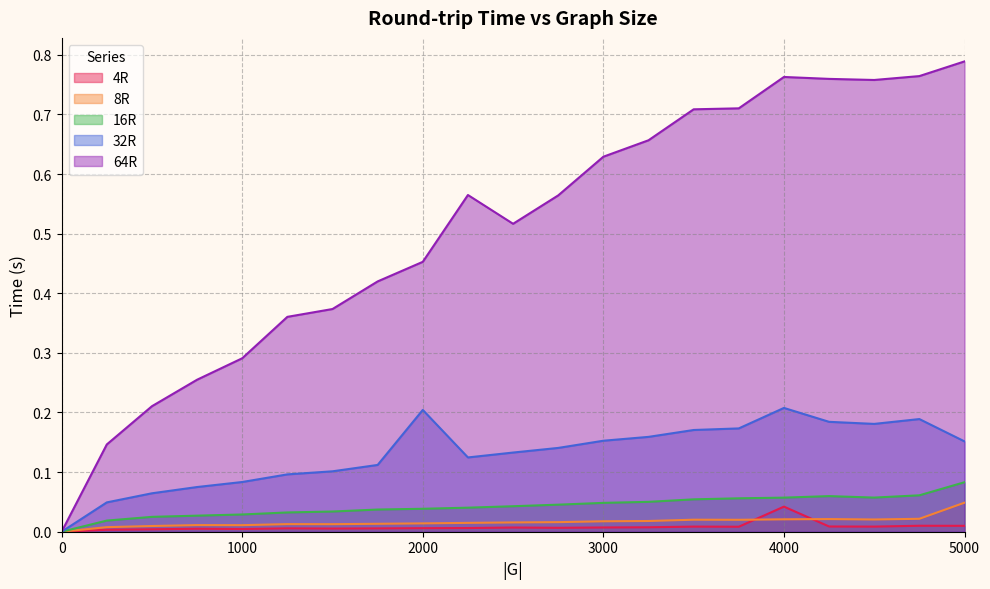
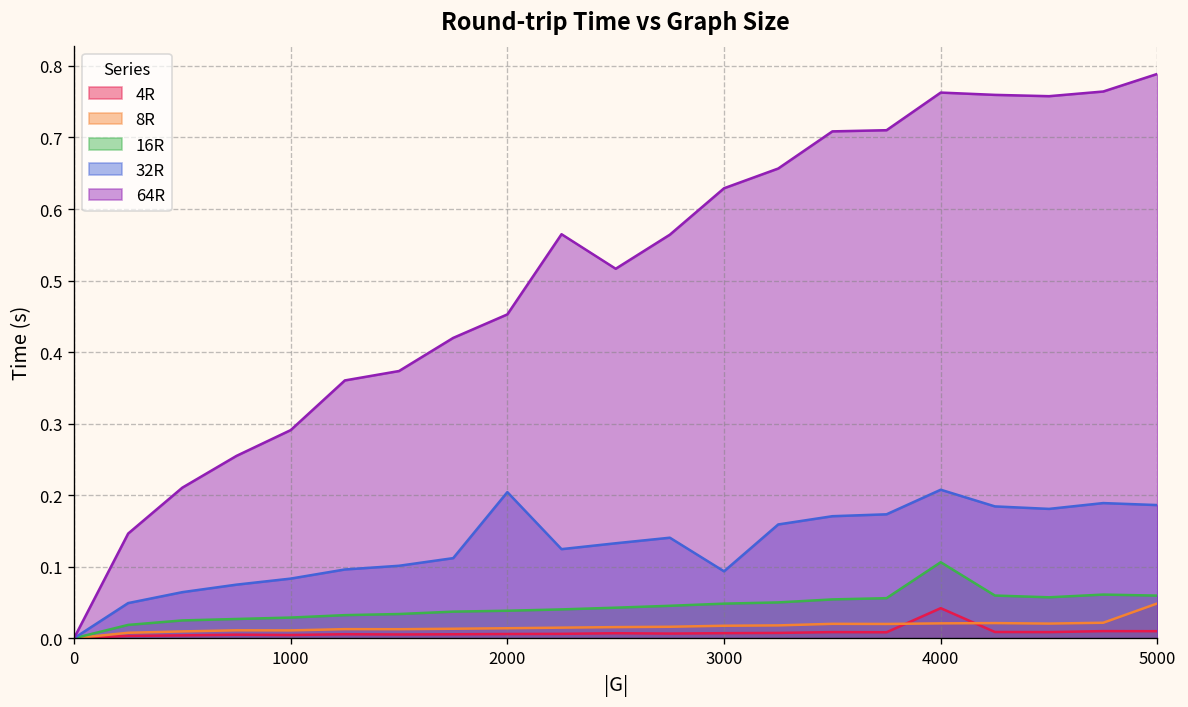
  {
    "4R": {
      "1000": 0.00,
      "2000": 0.01,
      "3000": 0.01,
      "4000": 0.04,
      "5000": 0.01
    },
    "8R": {
      "1000": 0.01,
      "2000": 0.01,
      "3000": 0.02,
      "4000": 0.02,
      "5000": 0.05
    },
    "16R": {
      "1000": 0.03,
      "2000": 0.04,
      "3000": 0.05,
-     "4000": 0.06,
-     "5000": 0.08
+     "4000": 0.11,
+     "5000": 0.06
    },
    "32R": {
      "1000": 0.08,
      "2000": 0.20,
-     "3000": 0.15,
+     "3000": 0.09,
      "4000": 0.21,
-     "5000": 0.15
+     "5000": 0.19
    },
    "64R": {
      "1000": 0.29,
      "2000": 0.45,
      "3000": 0.63,
      "4000": 0.76,
      "5000": 0.79
    }
  }
